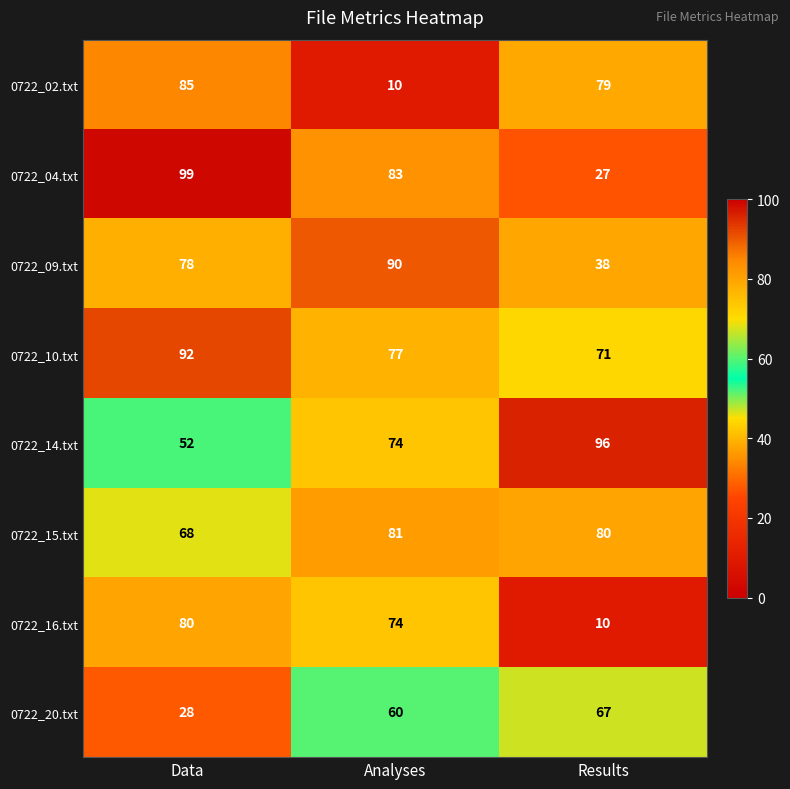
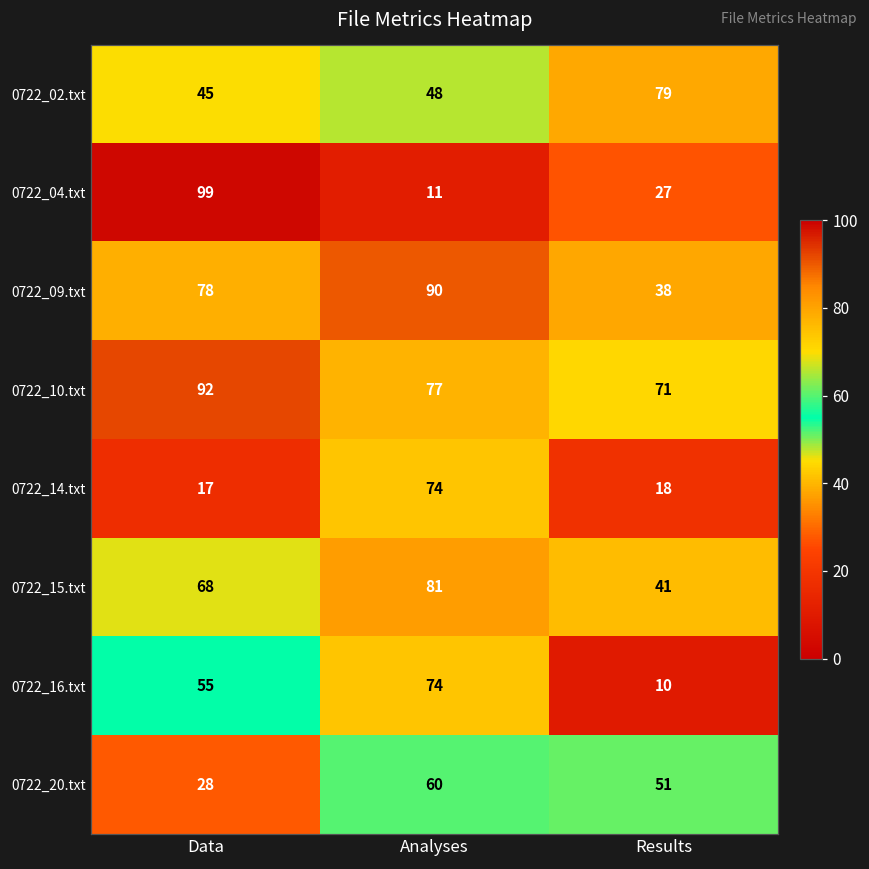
  {
    "0722_02.txt": {
-     "Data": 85,
-     "Analyses": 10,
+     "Data": 45,
+     "Analyses": 48,
      "Results": 79
    },
    "0722_04.txt": {
      "Data": 99,
-     "Analyses": 83,
+     "Analyses": 11,
      "Results": 27
    },
    "0722_09.txt": {
      "Data": 78,
      "Analyses": 90,
      "Results": 38
    },
    "0722_10.txt": {
      "Data": 92,
      "Analyses": 77,
      "Results": 71
    },
    "0722_14.txt": {
-     "Data": 52,
+     "Data": 17,
      "Analyses": 74,
-     "Results": 96
+     "Results": 18
    },
    "0722_15.txt": {
      "Data": 68,
      "Analyses": 81,
-     "Results": 80
+     "Results": 41
    },
    "0722_16.txt": {
-     "Data": 80,
+     "Data": 55,
      "Analyses": 74,
      "Results": 10
    },
    "0722_20.txt": {
      "Data": 28,
      "Analyses": 60,
-     "Results": 67
+     "Results": 51
    }
  }
